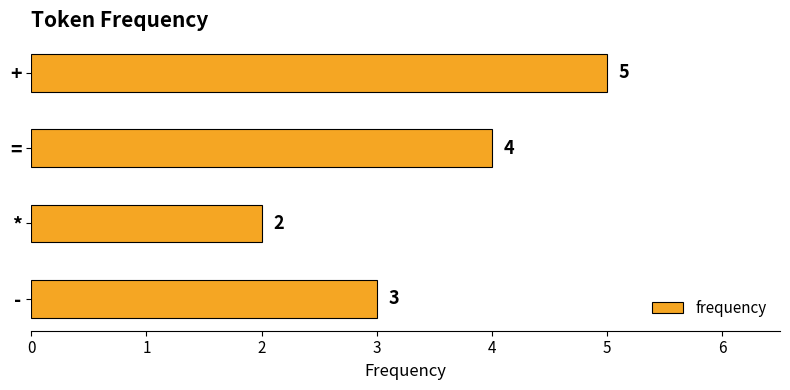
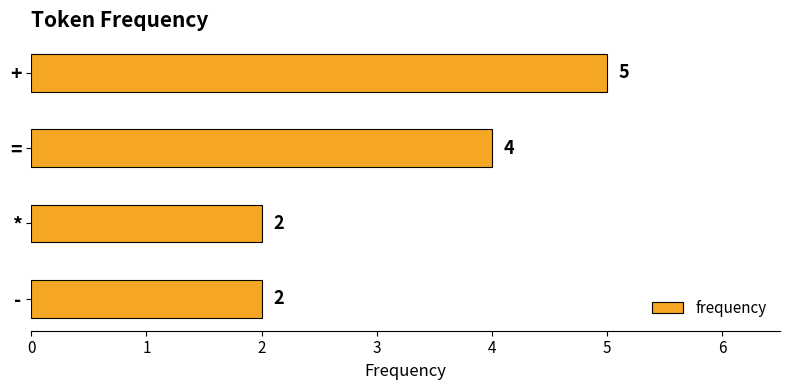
  {
    "+": 5,
    "=": 4,
    "*": 2,
-   "-": 3
+   "-": 2
  }
